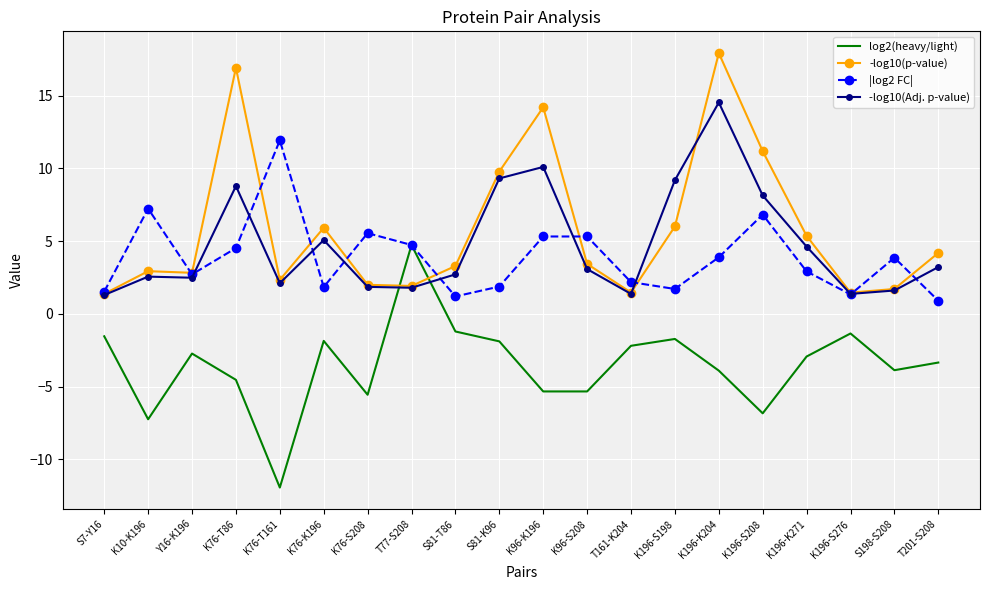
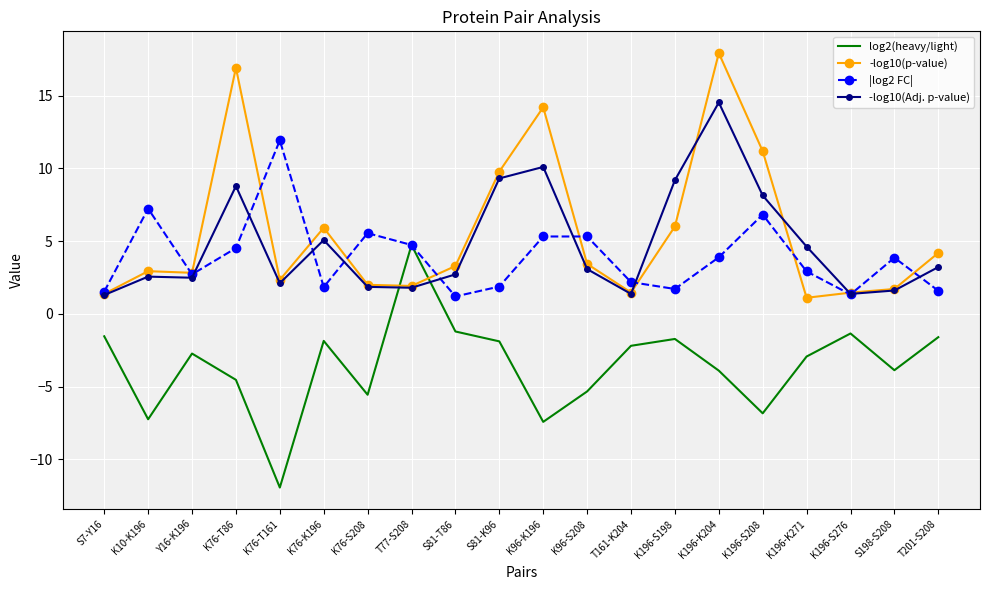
  {
    "log2(heavy/light)": {
      "S7-Y16": -1.5,
      "K10-K196": -7.2,
      "Y16-K196": -2.7,
      "K76-T86": -4.5,
      "K76-T161": -11.9,
      "K76-K196": -1.9,
      "K76-S208": -5.6,
      "S81-T86": -1.2,
      "S81-K96": -1.9,
-     "K96-K196": -5.3,
+     "K96-K196": -7.4,
      "K96-S208": -5.3,
      "T161-K204": -2.2,
      "K196-S198": -1.7,
      "K196-K204": -3.9,
      "K196-S208": -6.8,
      "K196-K271": -2.9,
      "K196-S276": -1.3,
      "S198-S208": -3.9,
-     "T201-S208": -3.3
+     "T201-S208": -1.6
    },
    "-log10(p-value)": {
      "K10-K196": 2.9,
      "K76-T86": 16.9,
      "K76-T161": 2.3,
      "K76-K196": 5.9,
      "S81-T86": 3.3,
      "S81-K96": 9.8,
      "K96-K196": 14.2,
      "K96-S208": 3.4,
      "K196-S198": 6.0,
      "K196-K204": 17.9,
      "K196-S208": 11.2,
-     "K196-K271": 5.4,
+     "K196-K271": 1.1,
      "T201-S208": 4.2
    },
    "|log2 FC|": {
      "K10-K196": 7.2,
      "K76-T86": 4.5,
      "K76-T161": 11.9,
      "K76-K196": 1.9,
      "K76-S208": 5.6,
      "S81-T86": 1.2,
      "S81-K96": 1.9,
      "K96-K196": 5.3,
      "K96-S208": 5.3,
      "T161-K204": 2.2,
      "K196-S198": 1.7,
      "K196-K204": 3.9,
      "K196-S208": 6.8,
      "K196-K271": 2.9,
      "S198-S208": 3.9,
-     "T201-S208": 0.9
+     "T201-S208": 1.6
    },
    "-log10(Adj. p-value)": {
      "K10-K196": 2.6,
      "Y16-K196": 2.5,
      "K76-T86": 8.8,
      "K76-T161": 2.1,
      "K76-K196": 5.1,
      "S81-T86": 2.7,
      "S81-K96": 9.3,
      "K96-K196": 10.1,
      "K96-S208": 3.1,
      "K196-S198": 9.2,
      "K196-K204": 14.5,
      "K196-S208": 8.1,
      "K196-K271": 4.6,
      "T201-S208": 3.2
    }
  }
